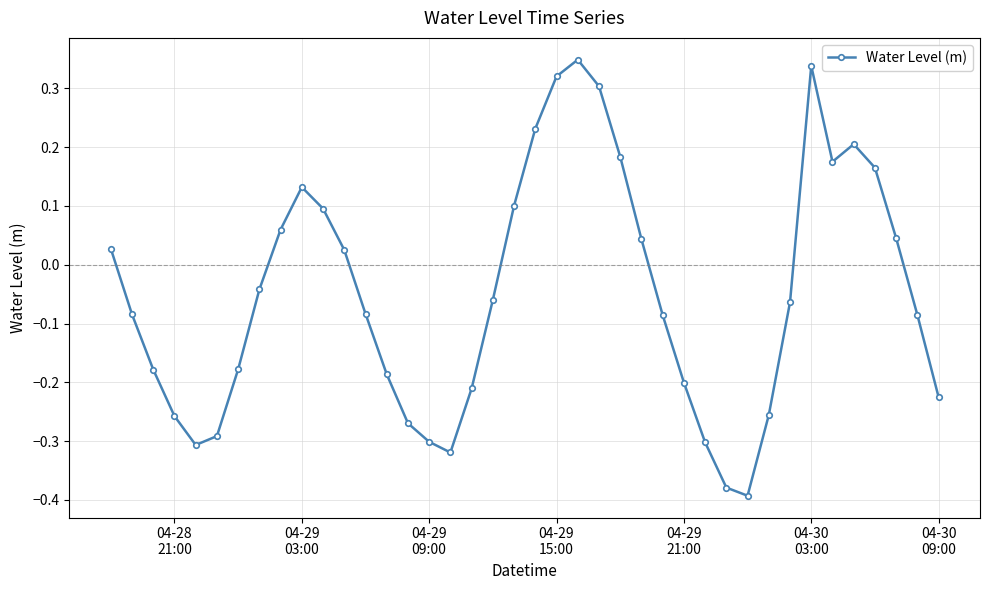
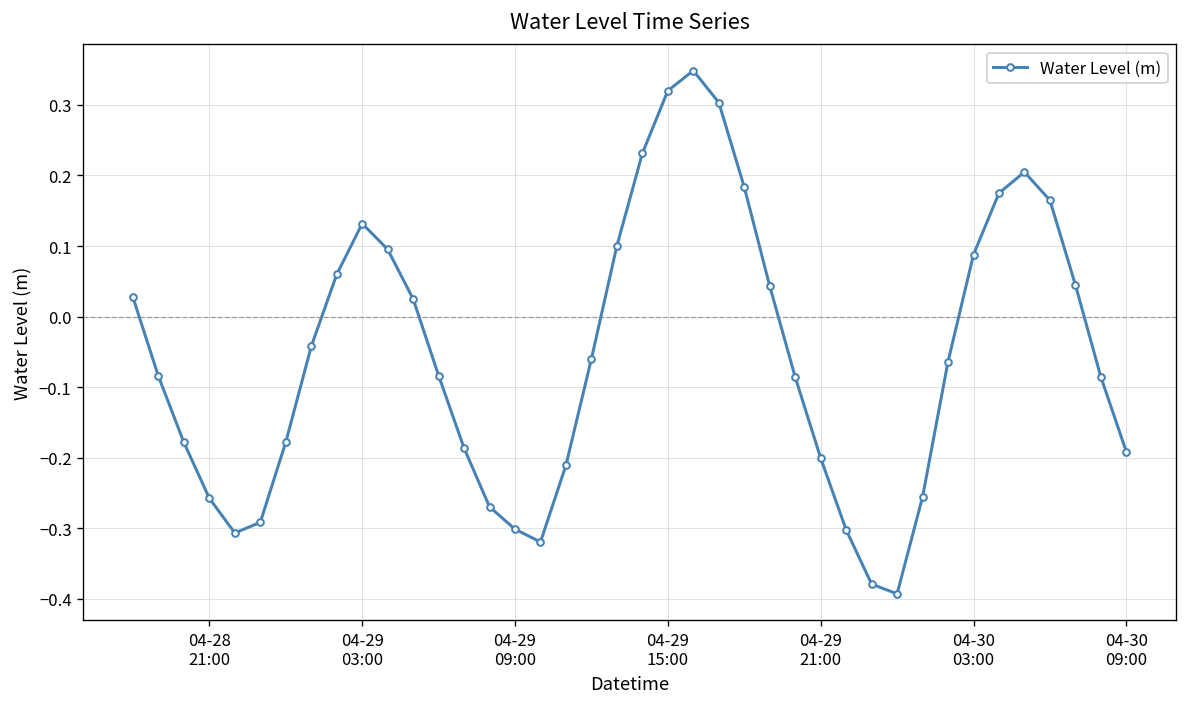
  {
    "04-28 21:00": -0.26,
    "04-29 03:00": 0.13,
    "04-29 09:00": -0.30,
    "04-29 15:00": 0.32,
    "04-29 21:00": -0.20,
-   "04-30 03:00": 0.34,
-   "04-30 09:00": -0.23
+   "04-30 03:00": 0.09,
+   "04-30 09:00": -0.19
  }
